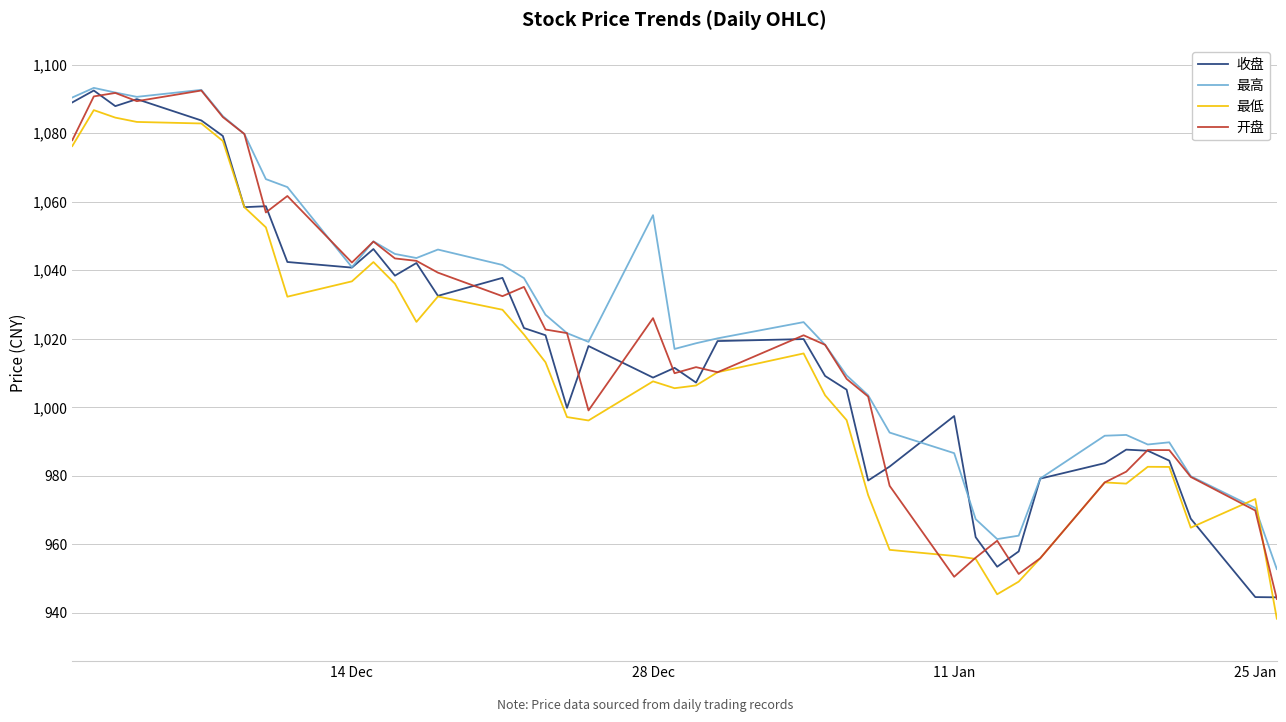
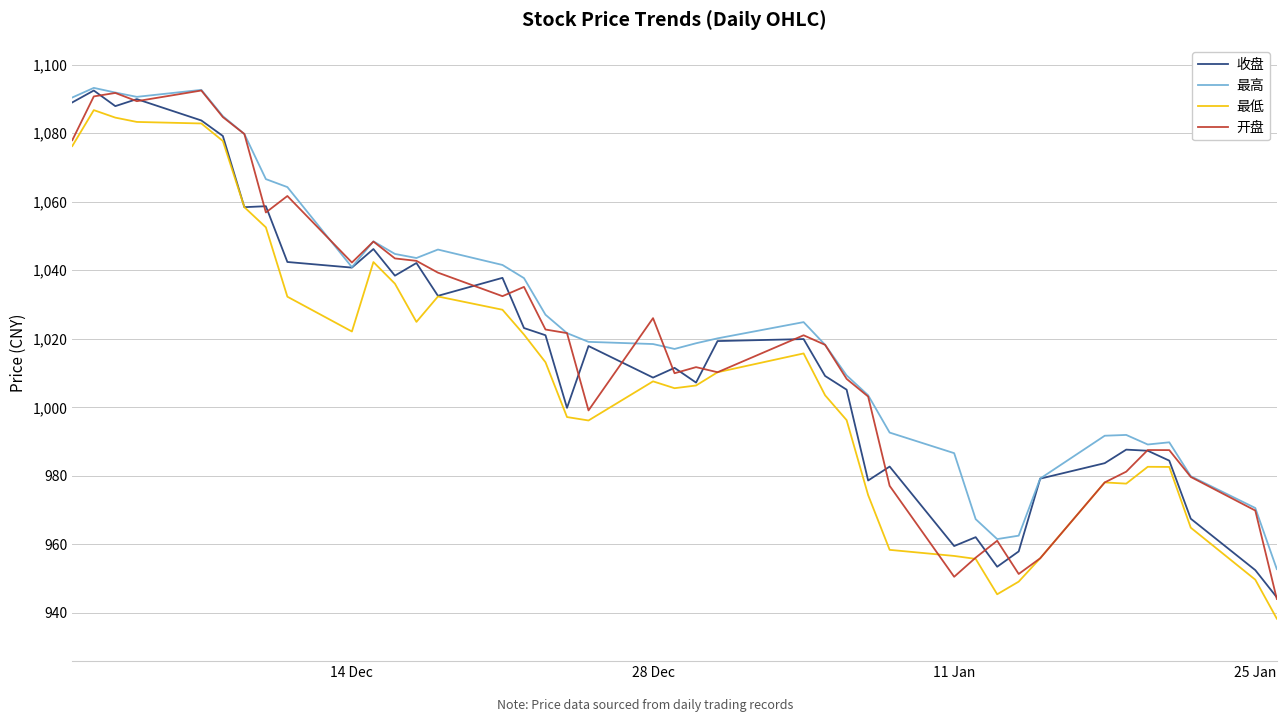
  {
    "收盘": {
      "28 Dec": "1,009",
-     "11 Jan": "997",
-     "25 Jan": "945"
+     "11 Jan": "960",
+     "25 Jan": "952"
    },
    "最高": {
-     "28 Dec": "1,056",
+     "28 Dec": "1,018",
      "11 Jan": "987"
    },
    "最低": {
-     "14 Dec": "1,037",
+     "14 Dec": "1,022",
      "28 Dec": "1,008",
      "11 Jan": "957",
-     "25 Jan": "973"
+     "25 Jan": "950"
    },
    "开盘": {
      "14 Dec": "1,042",
      "28 Dec": "1,026",
      "11 Jan": "951"
    }
  }
